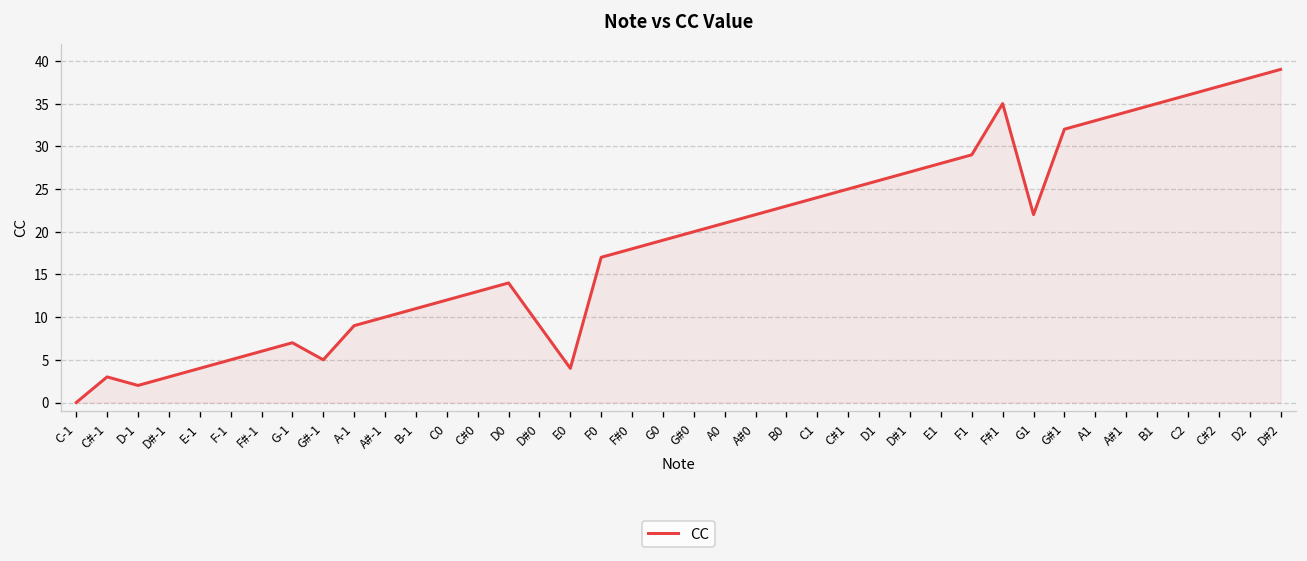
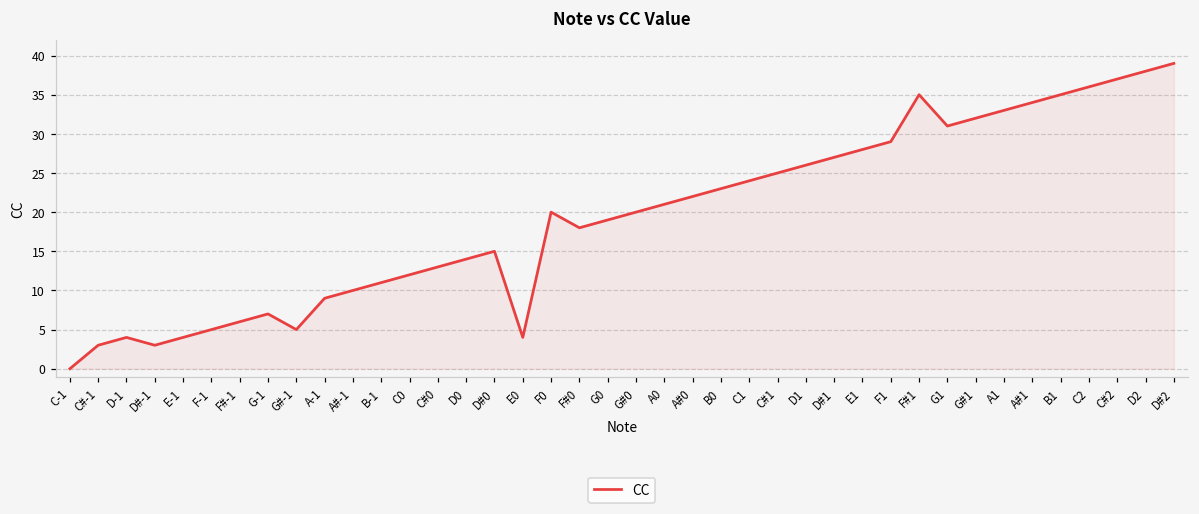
  {
    "C-1": 0,
    "C#-1": 3,
-   "D-1": 2,
+   "D-1": 4,
    "D#-1": 3,
    "E-1": 4,
    "F-1": 5,
    "F#-1": 6,
    "G-1": 7,
    "G#-1": 5,
    "A-1": 9,
    "A#-1": 10,
    "B-1": 11,
    "C0": 12,
    "C#0": 13,
    "D0": 14,
-   "D#0": 9,
+   "D#0": 15,
    "E0": 4,
-   "F0": 17,
+   "F0": 20,
    "F#0": 18,
    "G0": 19,
    "G#0": 20,
    "A0": 21,
    "A#0": 22,
    "B0": 23,
    "C1": 24,
    "C#1": 25,
    "D1": 26,
    "D#1": 27,
    "E1": 28,
    "F1": 29,
    "F#1": 35,
-   "G1": 22,
+   "G1": 31,
    "G#1": 32,
    "A1": 33,
    "A#1": 34,
    "B1": 35,
    "C2": 36,
    "C#2": 37,
    "D2": 38,
    "D#2": 39
  }
